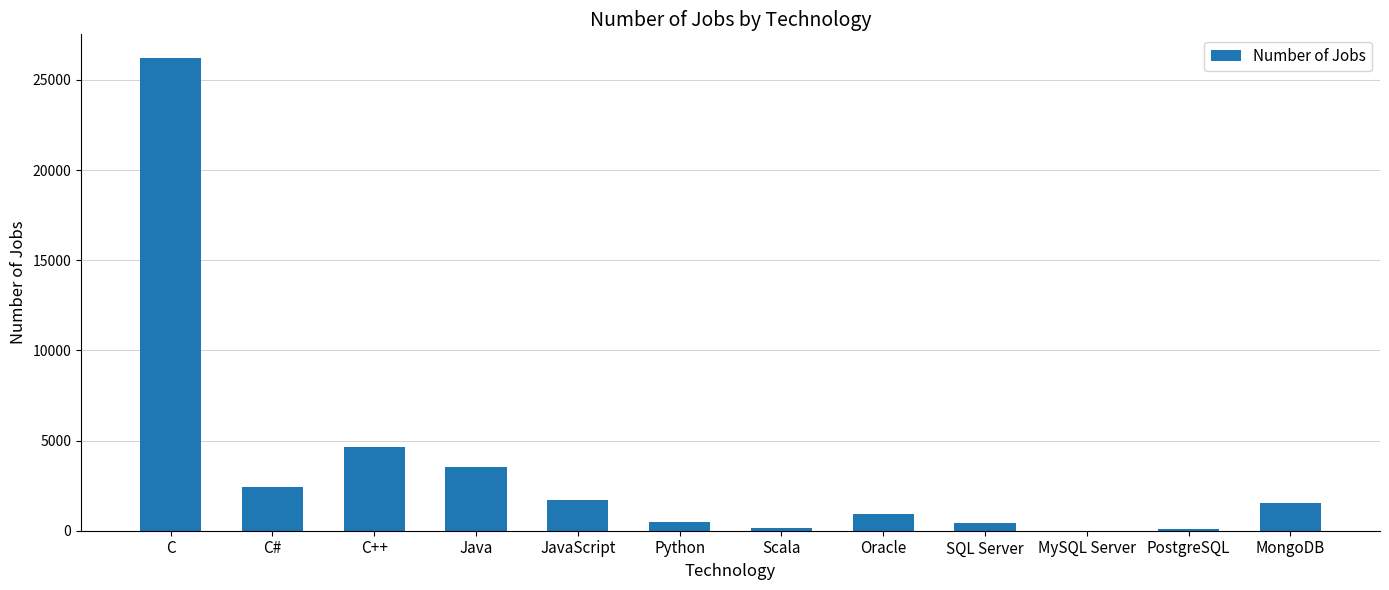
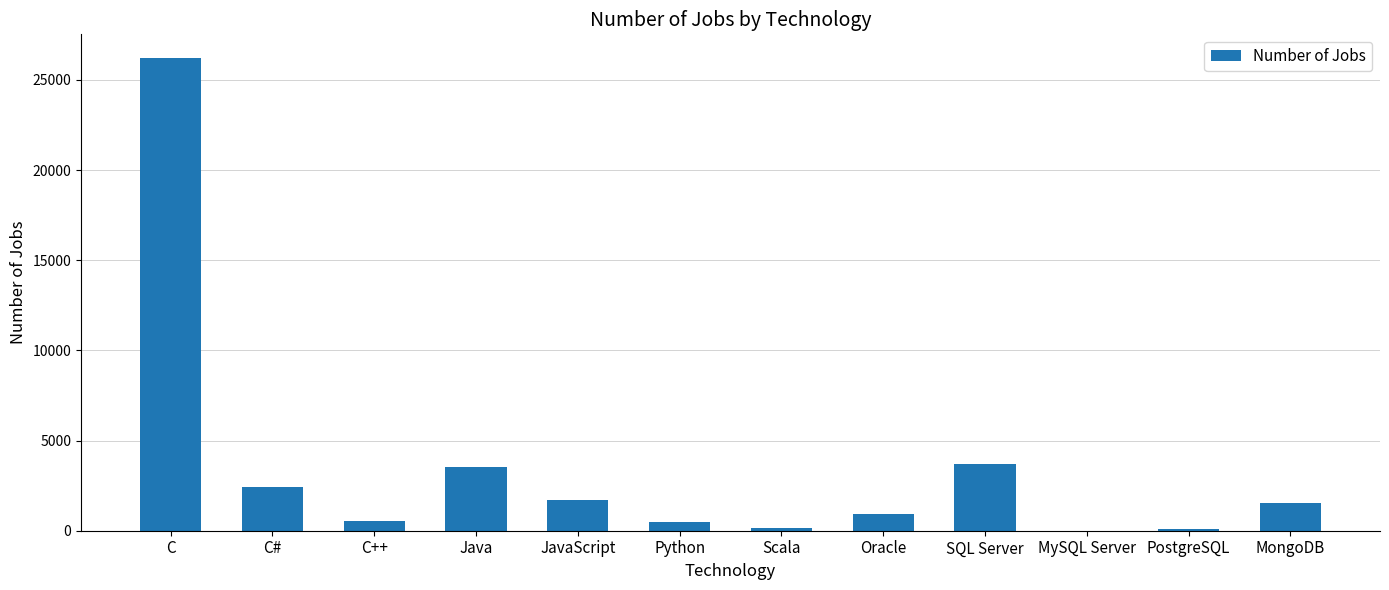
  {
    "C": 26200,
    "C#": 2400,
-   "C++": 4700,
+   "C++": 500,
    "Java": 3500,
    "JavaScript": 1700,
    "Python": 500,
    "Scala": 200,
    "Oracle": 900,
-   "SQL Server": 400,
+   "SQL Server": 3700,
    "MySQL Server": 0,
    "MongoDB": 1500
  }
